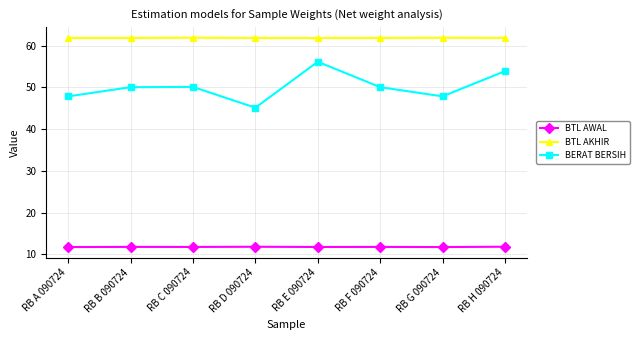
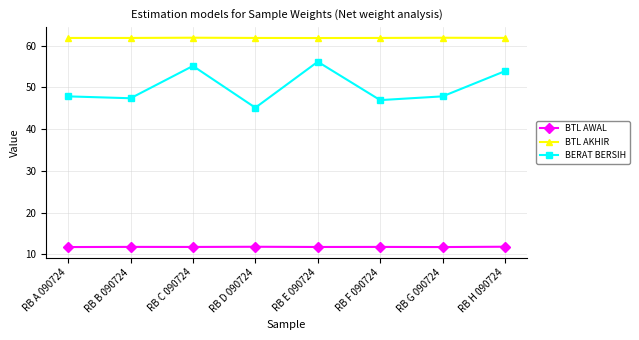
  {
    "BTL AWAL": {
      "RB A 090724": 12,
      "RB B 090724": 12,
      "RB C 090724": 12,
      "RB D 090724": 12,
      "RB E 090724": 12,
      "RB F 090724": 12,
      "RB G 090724": 12,
      "RB H 090724": 12
    },
    "BTL AKHIR": {
      "RB A 090724": 62,
      "RB B 090724": 62,
      "RB C 090724": 62,
      "RB D 090724": 62,
      "RB E 090724": 62,
      "RB F 090724": 62,
      "RB G 090724": 62,
      "RB H 090724": 62
    },
    "BERAT BERSIH": {
      "RB A 090724": 48,
-     "RB B 090724": 50,
-     "RB C 090724": 50,
+     "RB B 090724": 47,
+     "RB C 090724": 55,
      "RB D 090724": 45,
      "RB E 090724": 56,
-     "RB F 090724": 50,
+     "RB F 090724": 47,
      "RB G 090724": 48,
      "RB H 090724": 54
    }
  }
